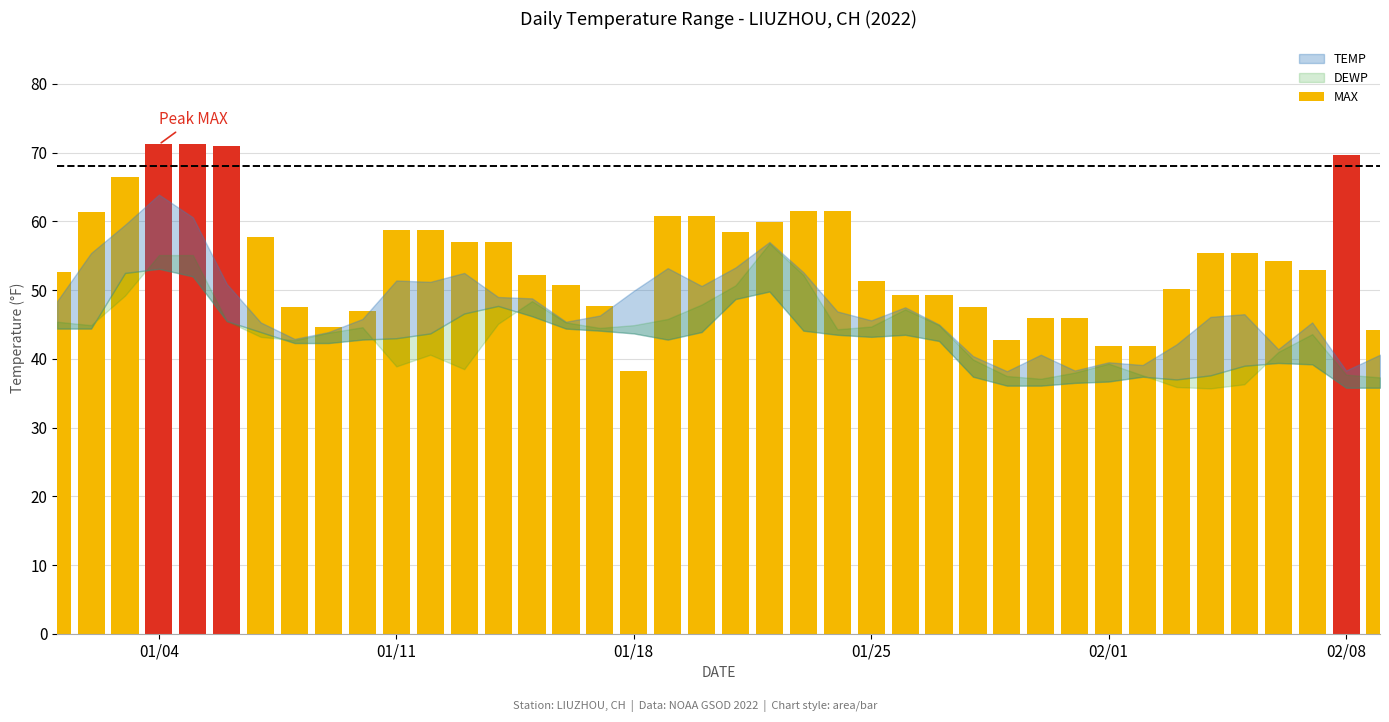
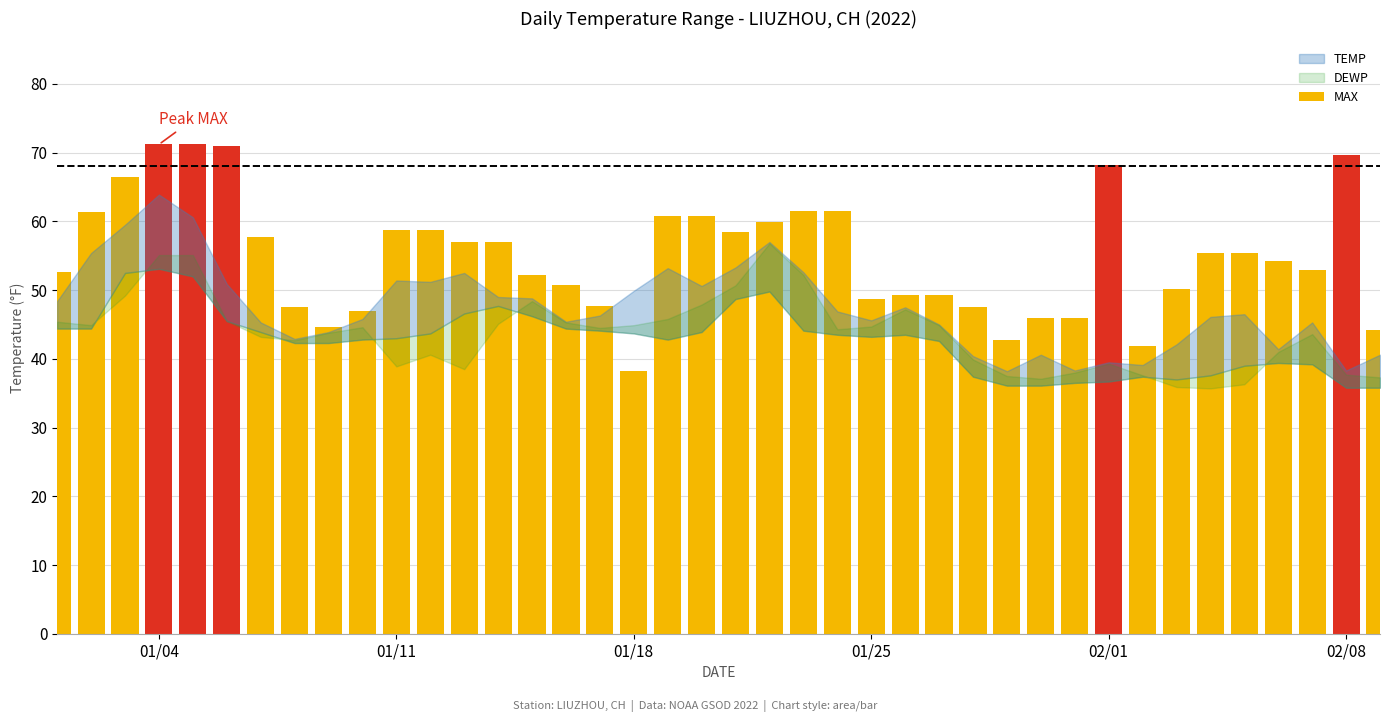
  {
    "MAX": {
      "01/04": 71,
      "01/11": 59,
      "01/18": 38,
-     "01/25": 51,
-     "02/01": 42,
+     "01/25": 49,
+     "02/01": 68,
      "02/08": 70
    }
  }
